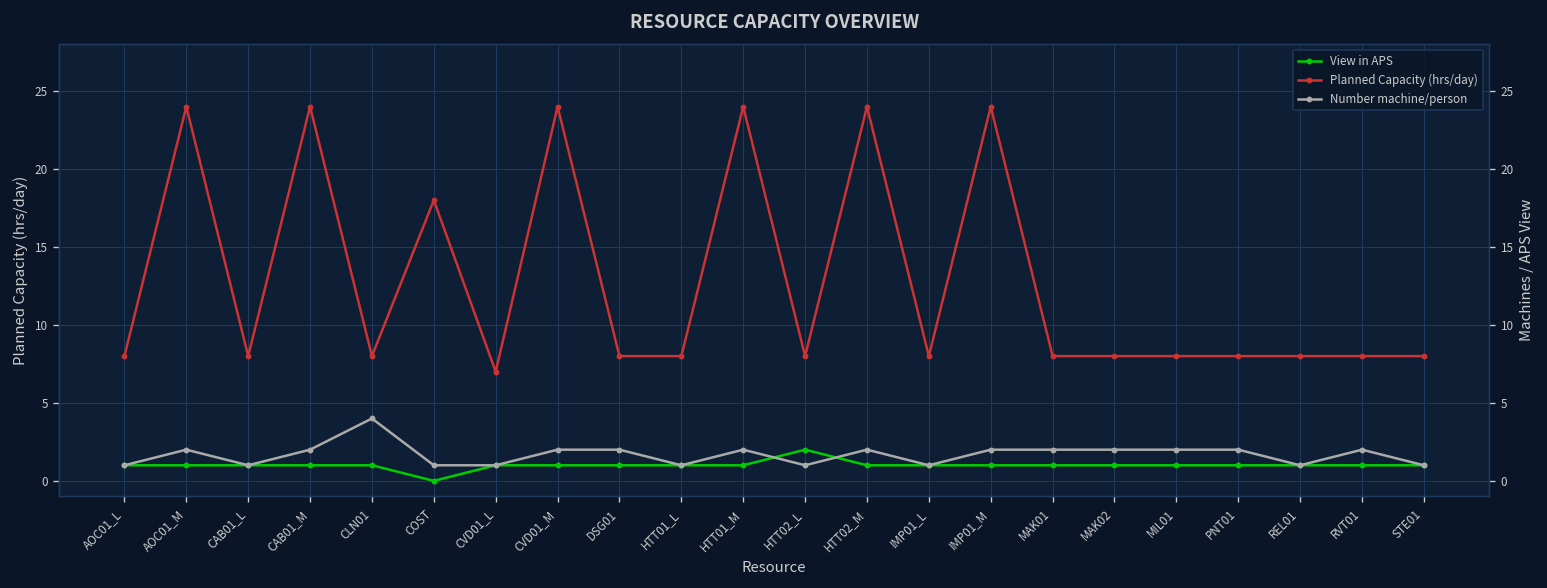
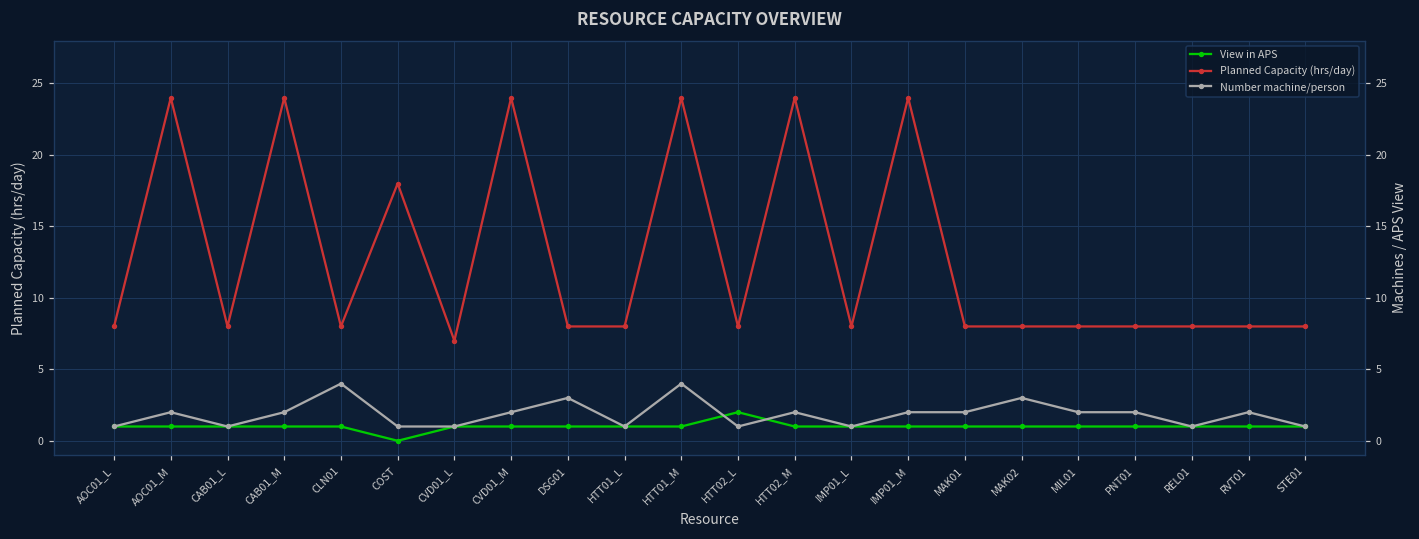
  {
    "View in APS": {
      "AOC01_M": 1,
      "CAB01_M": 1,
      "CLN01": 1,
      "COST": 0,
      "CVD01_M": 1,
      "DSG01": 1,
      "HTT01_M": 1,
      "HTT02_L": 2,
      "HTT02_M": 1,
      "IMP01_M": 1,
      "MAK01": 1,
      "MAK02": 1,
      "MIL01": 1,
      "PNT01": 1,
      "RVT01": 1
    },
    "Planned Capacity (hrs/day)": {
      "AOC01_L": 8,
      "AOC01_M": 24,
      "CAB01_L": 8,
      "CAB01_M": 24,
      "CLN01": 8,
      "COST": 18,
      "CVD01_L": 7,
      "CVD01_M": 24,
      "DSG01": 8,
      "HTT01_L": 8,
      "HTT01_M": 24,
      "HTT02_L": 8,
      "HTT02_M": 24,
      "IMP01_L": 8,
      "IMP01_M": 24,
      "MAK01": 8,
      "MAK02": 8,
      "MIL01": 8,
      "PNT01": 8,
      "REL01": 8,
      "RVT01": 8,
      "STE01": 8
    },
    "Number machine/person": {
      "AOC01_M": 2,
      "CAB01_M": 2,
      "CLN01": 4,
      "COST": 1,
      "CVD01_M": 2,
-     "DSG01": 2,
-     "HTT01_M": 2,
+     "DSG01": 3,
+     "HTT01_M": 4,
      "HTT02_L": 1,
      "HTT02_M": 2,
      "IMP01_M": 2,
      "MAK01": 2,
-     "MAK02": 2,
+     "MAK02": 3,
      "MIL01": 2,
      "PNT01": 2,
      "RVT01": 2
    }
  }
